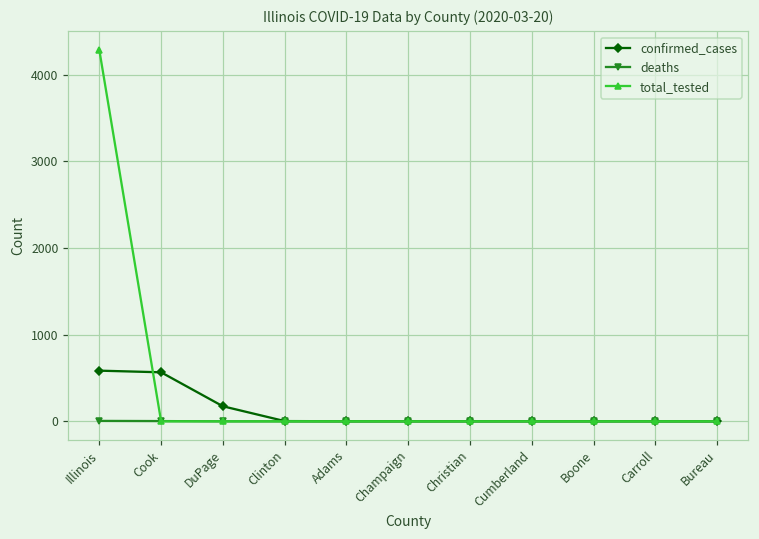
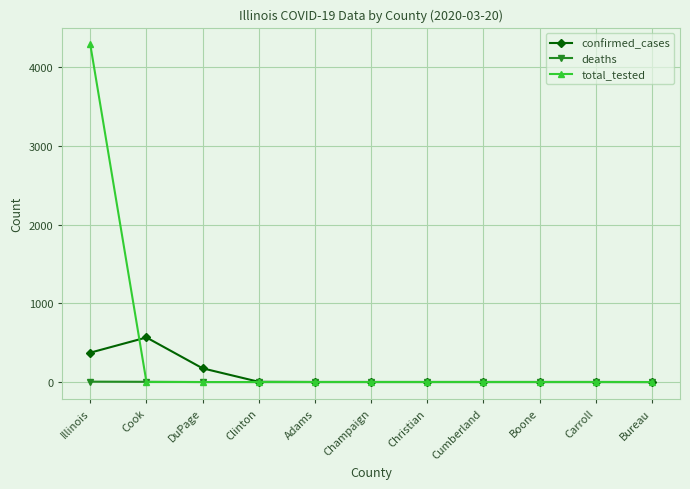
  {
    "confirmed_cases": {
-     "Illinois": 600,
+     "Illinois": 400,
      "Cook": 600,
      "DuPage": 200
    },
    "deaths": {
      "Illinois": 0
    },
    "total_tested": {
      "Illinois": 4300
    }
  }
